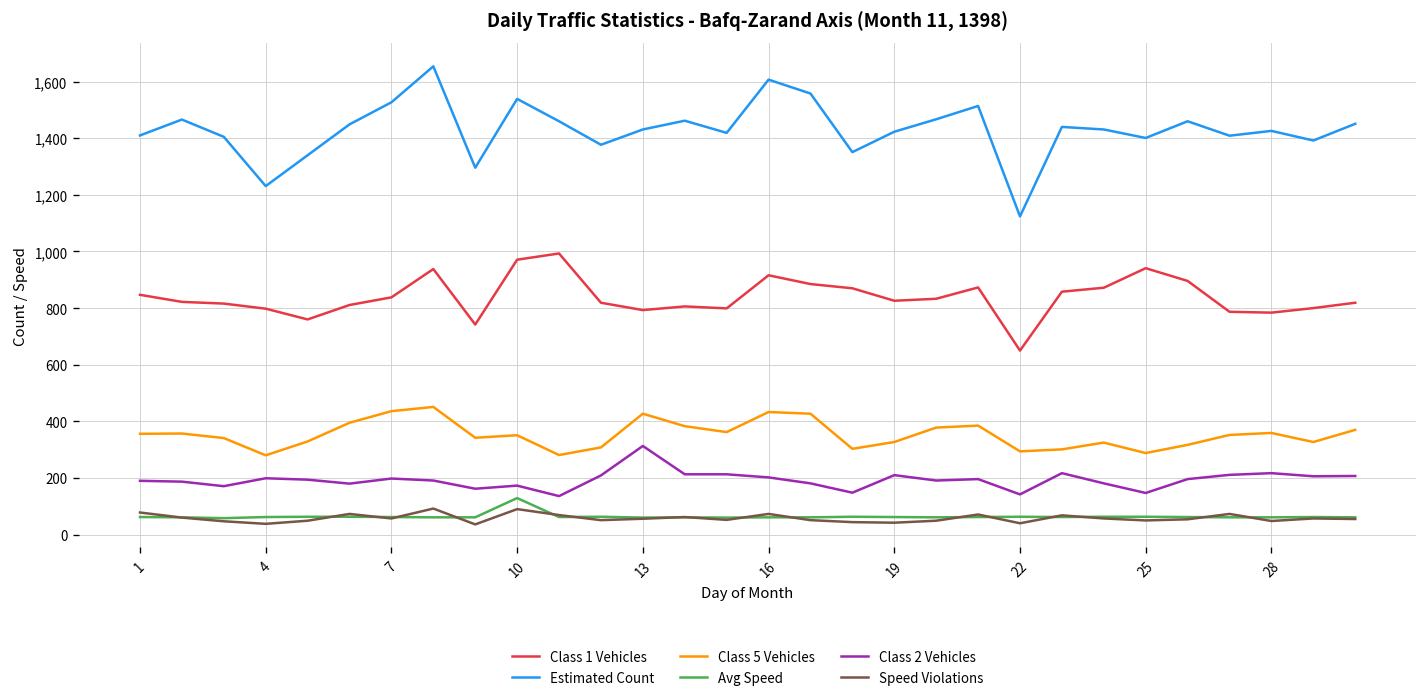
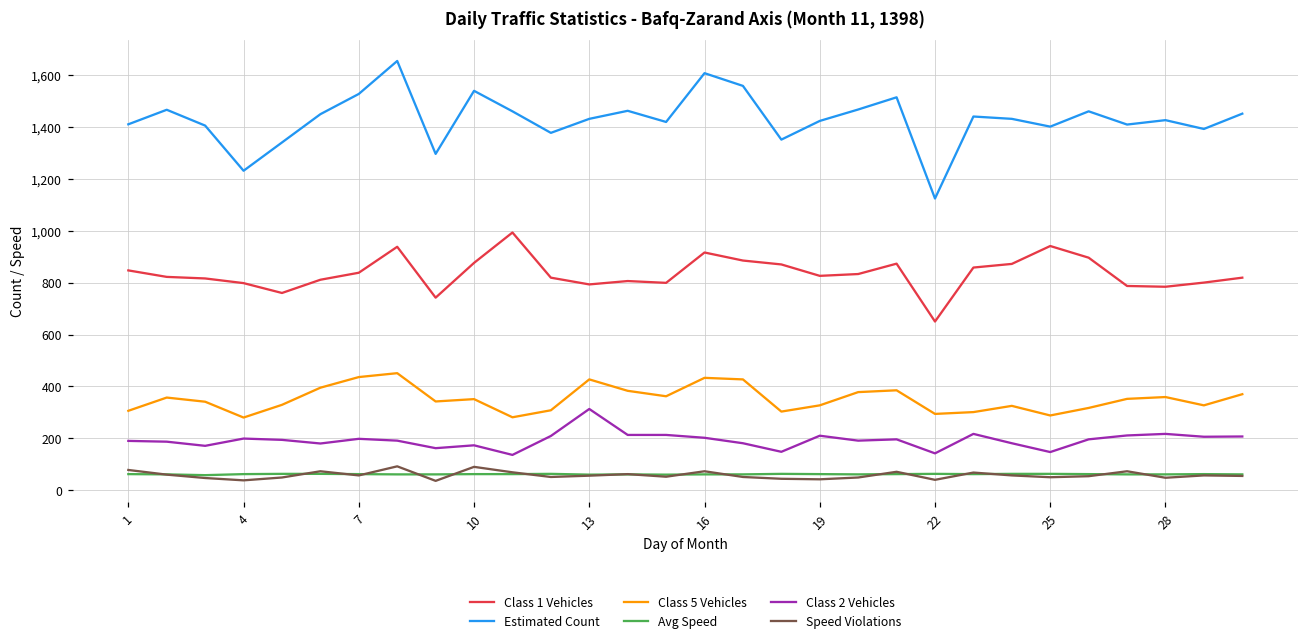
  {
    "Class 1 Vehicles": {
      "1": "850",
      "4": "800",
      "7": "840",
-     "10": "970",
+     "10": "880",
      "13": "790",
      "16": "920",
      "19": "830",
      "22": "650",
      "25": "940",
      "28": "780"
    },
    "Estimated Count": {
      "1": "1,410",
      "4": "1,230",
      "7": "1,530",
      "10": "1,540",
      "13": "1,430",
      "16": "1,610",
      "19": "1,420",
      "22": "1,120",
      "25": "1,400",
      "28": "1,430"
    },
    "Class 5 Vehicles": {
-     "1": "360",
+     "1": "310",
      "4": "280",
      "7": "440",
      "10": "350",
      "13": "430",
      "16": "430",
      "19": "330",
      "22": "290",
      "25": "290",
      "28": "360"
    },
    "Avg Speed": {
      "1": "60",
      "4": "60",
-     "10": "130",
+     "10": "60",
      "16": "60",
      "19": "60",
      "22": "60",
      "25": "60",
      "28": "60"
    },
    "Class 2 Vehicles": {
      "1": "190",
      "4": "200",
      "7": "200",
      "10": "170",
      "13": "310",
      "16": "200",
      "19": "210",
      "22": "140",
      "25": "150",
      "28": "220"
    },
    "Speed Violations": {
      "1": "80",
      "4": "40",
      "10": "90",
      "16": "70",
      "19": "40",
      "22": "40",
      "25": "50",
      "28": "50"
    }
  }
